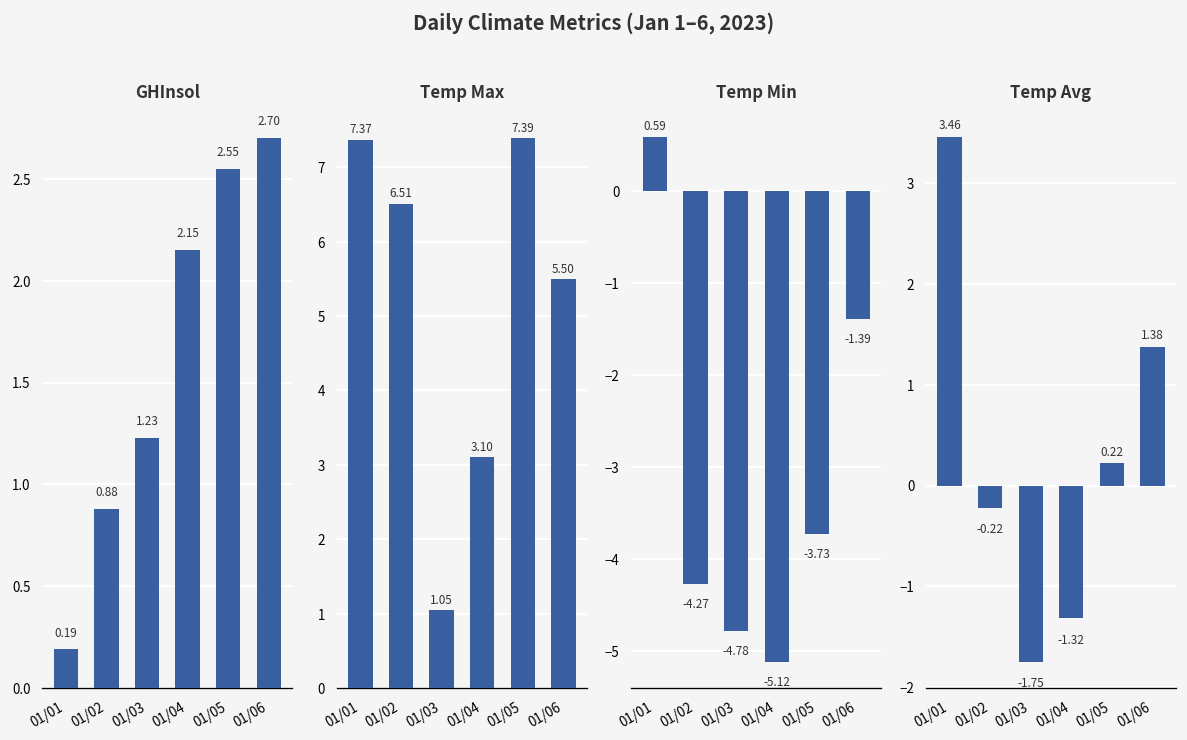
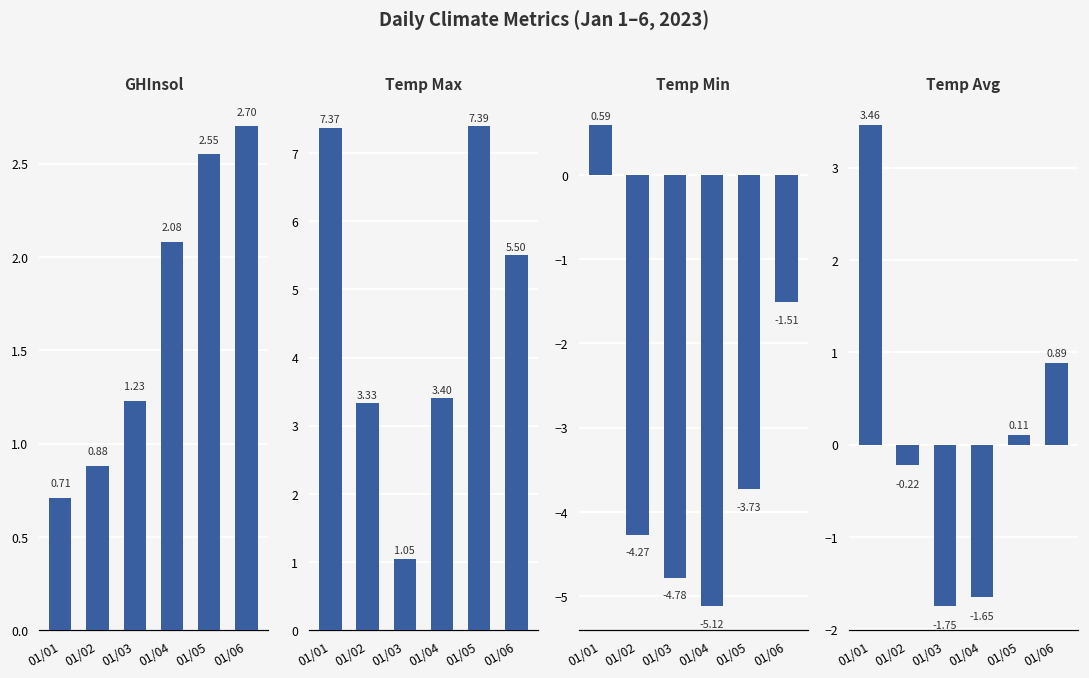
  {
    "GHInsol": {
-     "01/01": 0.19,
+     "01/01": 0.71,
      "01/02": 0.88,
      "01/03": 1.23,
-     "01/04": 2.15,
+     "01/04": 2.08,
      "01/05": 2.55,
      "01/06": 2.70
    },
    "Temp Max": {
      "01/01": 7.37,
-     "01/02": 6.51,
+     "01/02": 3.33,
      "01/03": 1.05,
-     "01/04": 3.10,
+     "01/04": 3.40,
      "01/05": 7.39,
      "01/06": 5.50
    },
    "Temp Min": {
      "01/01": 0.59,
      "01/02": -4.27,
      "01/03": -4.78,
      "01/04": -5.12,
      "01/05": -3.73,
-     "01/06": -1.39
+     "01/06": -1.51
    },
    "Temp Avg": {
      "01/01": 3.46,
      "01/02": -0.22,
      "01/03": -1.75,
-     "01/04": -1.32,
-     "01/05": 0.22,
-     "01/06": 1.38
+     "01/04": -1.65,
+     "01/05": 0.11,
+     "01/06": 0.89
    }
  }
